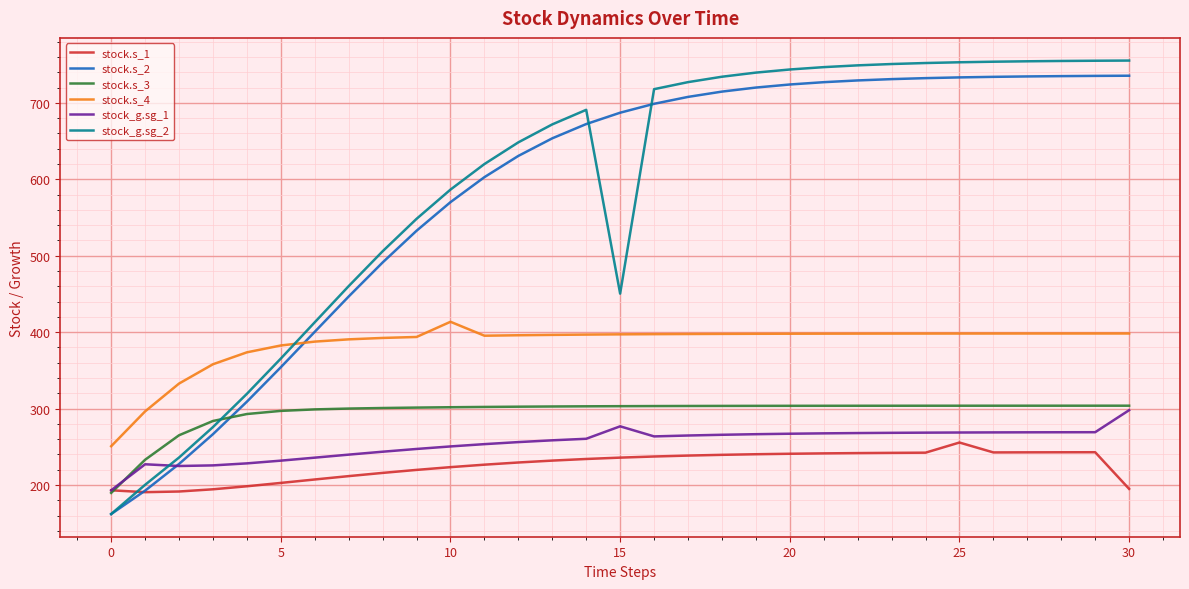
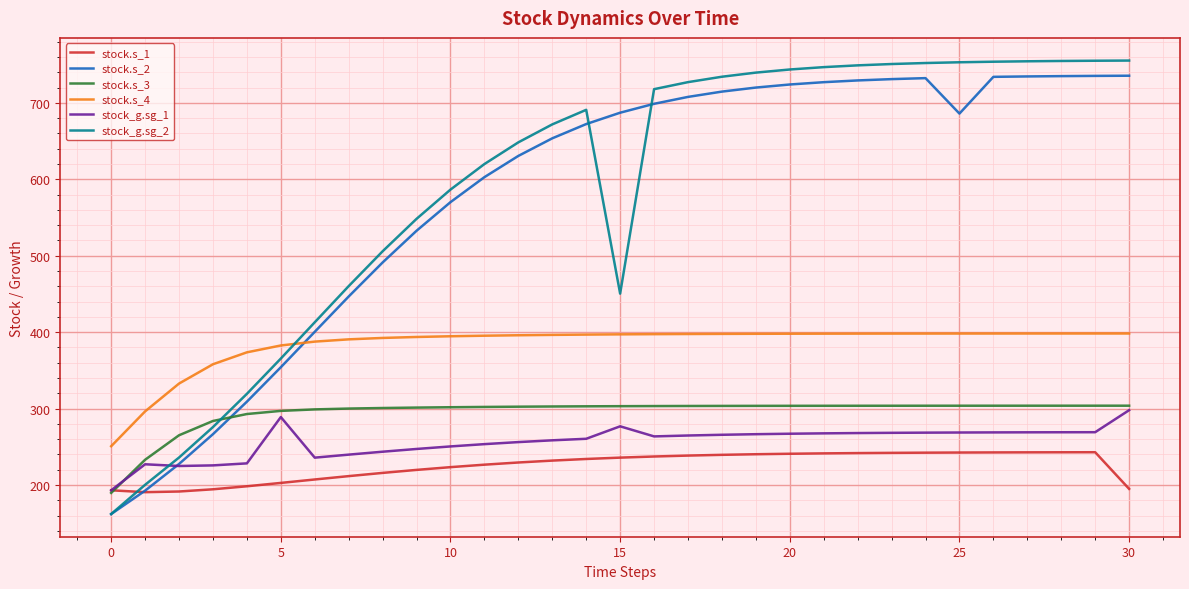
  {
    "stock.s_1": {
      "5": 200,
      "10": 220,
      "15": 240,
      "20": 240,
-     "25": 260,
+     "25": 240,
      "30": 200
    },
    "stock.s_2": {
      "5": 350,
      "10": 570,
      "15": 690,
      "20": 720,
-     "25": 730,
+     "25": 690,
      "30": 740
    },
    "stock.s_3": {
      "0": 190,
      "5": 300,
      "10": 300,
      "15": 300,
      "20": 300,
      "25": 300,
      "30": 300
    },
    "stock.s_4": {
      "0": 250,
      "5": 380,
-     "10": 410,
+     "10": 390,
      "15": 400,
      "20": 400,
      "25": 400,
      "30": 400
    },
    "stock_g.sg_1": {
-     "5": 230,
+     "5": 290,
      "10": 250,
      "15": 280,
      "20": 270,
      "25": 270,
      "30": 300
    },
    "stock_g.sg_2": {
      "5": 370,
      "10": 590,
      "15": 450,
      "20": 740,
      "25": 750,
      "30": 760
    }
  }
